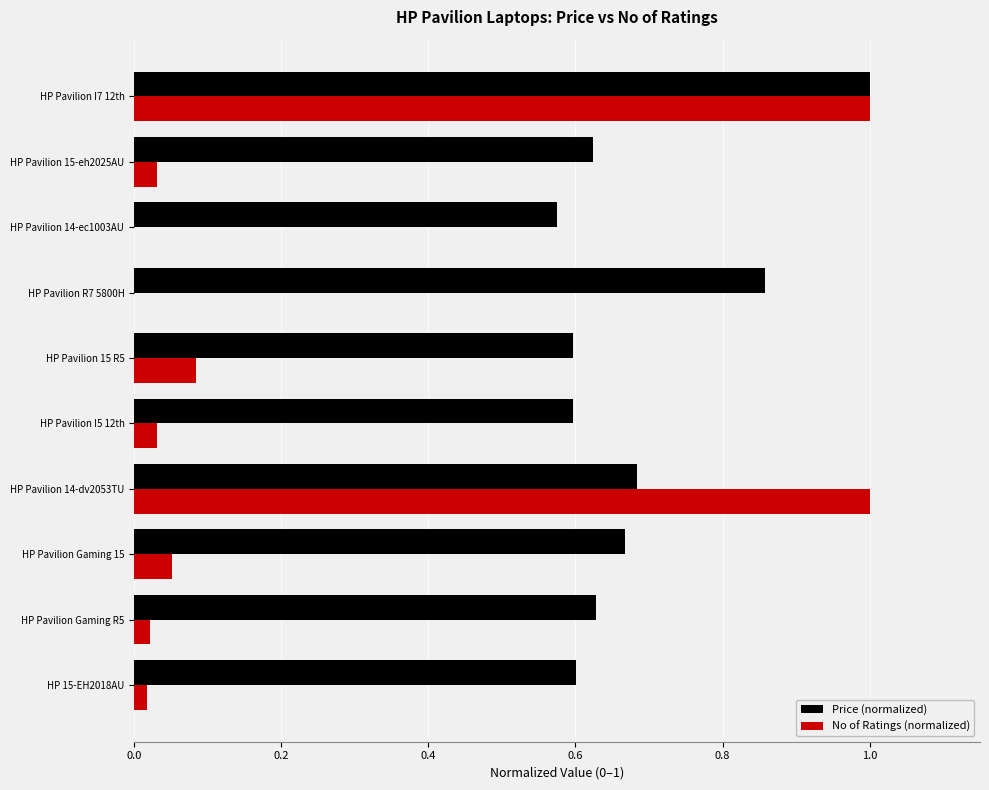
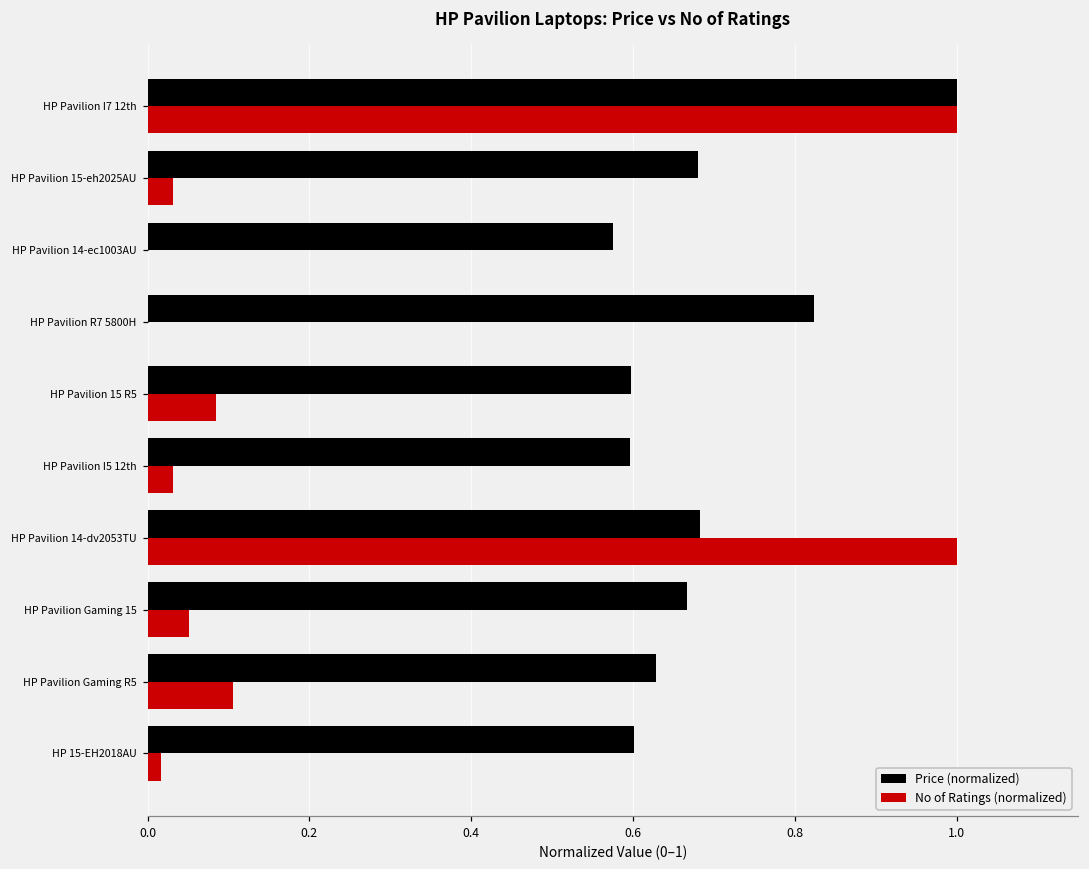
  {
    "Price (normalized)": {
      "HP Pavilion I7 12th": 1.00,
-     "HP Pavilion 15-eh2025AU": 0.62,
+     "HP Pavilion 15-eh2025AU": 0.68,
      "HP Pavilion 14-ec1003AU": 0.57,
-     "HP Pavilion R7 5800H": 0.86,
+     "HP Pavilion R7 5800H": 0.82,
      "HP Pavilion 15 R5": 0.60,
      "HP Pavilion I5 12th": 0.60,
      "HP Pavilion 14-dv2053TU": 0.68,
      "HP Pavilion Gaming 15": 0.67,
      "HP Pavilion Gaming R5": 0.63,
      "HP 15-EH2018AU": 0.60
    },
    "No of Ratings (normalized)": {
      "HP Pavilion I7 12th": 1.00,
      "HP Pavilion 15-eh2025AU": 0.03,
      "HP Pavilion 14-ec1003AU": 0.00,
      "HP Pavilion R7 5800H": 0.00,
      "HP Pavilion 15 R5": 0.08,
      "HP Pavilion I5 12th": 0.03,
      "HP Pavilion 14-dv2053TU": 1.00,
      "HP Pavilion Gaming 15": 0.05,
-     "HP Pavilion Gaming R5": 0.02,
+     "HP Pavilion Gaming R5": 0.11,
      "HP 15-EH2018AU": 0.02
    }
  }
